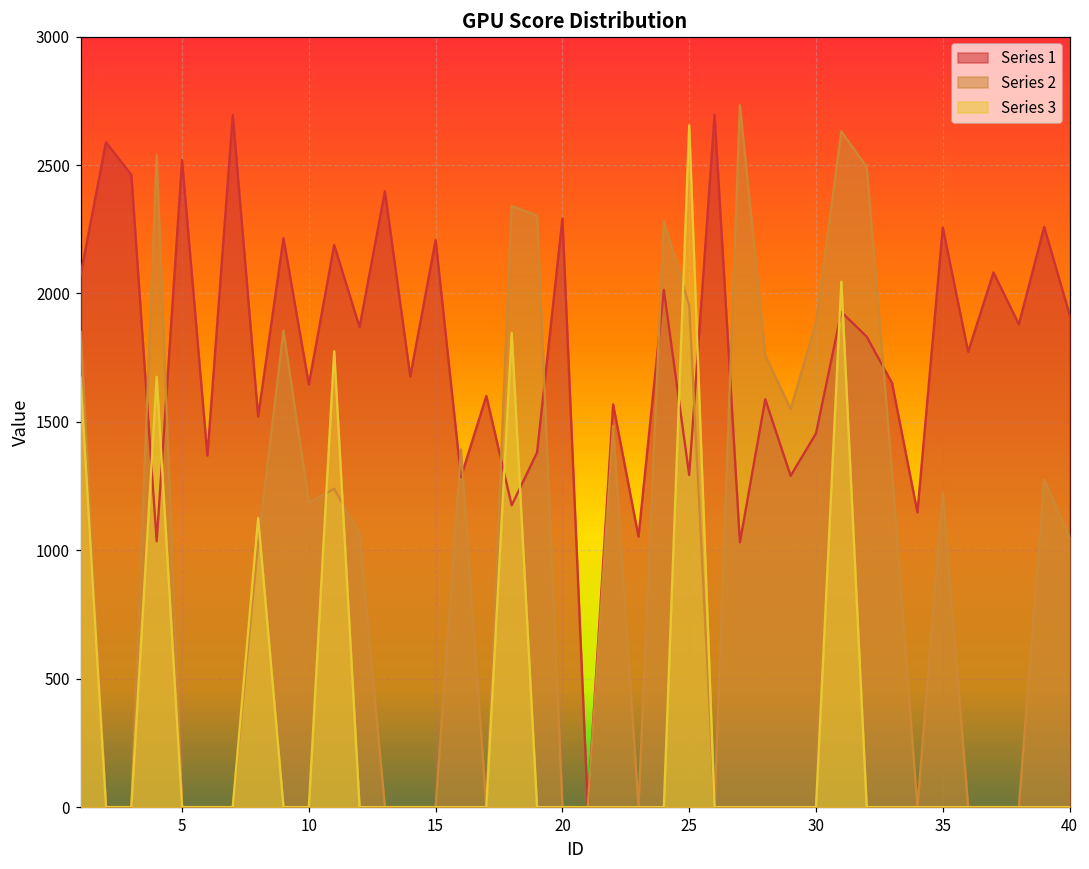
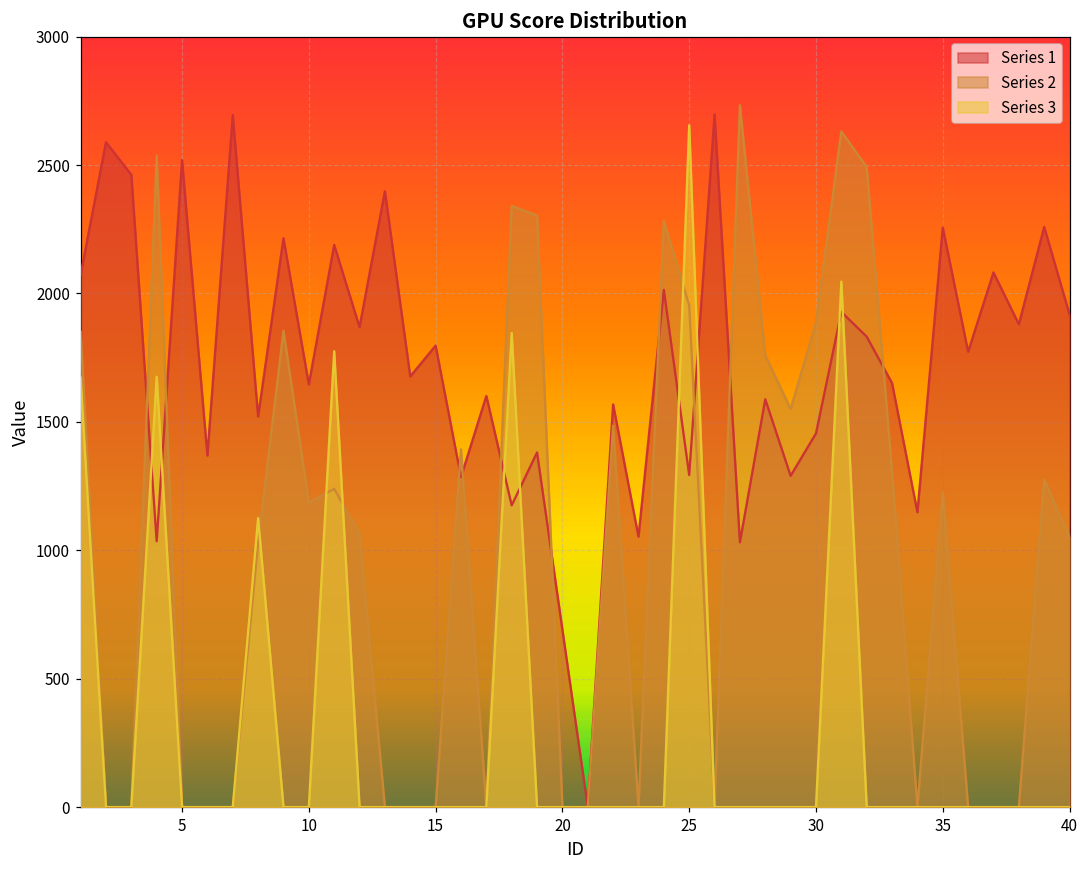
  {
    "Series 1": {
      "5": 2520,
      "10": 1650,
-     "15": 2210,
-     "20": 2290,
+     "15": 1800,
+     "20": 690,
      "25": 1290,
      "30": 1460,
      "35": 2260,
      "40": 1920
    }
  }
